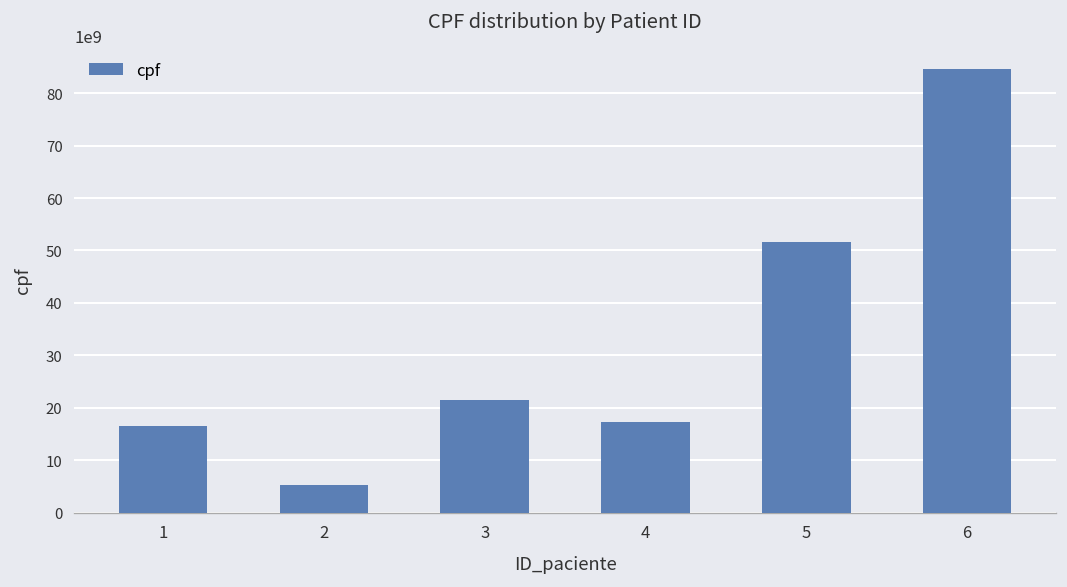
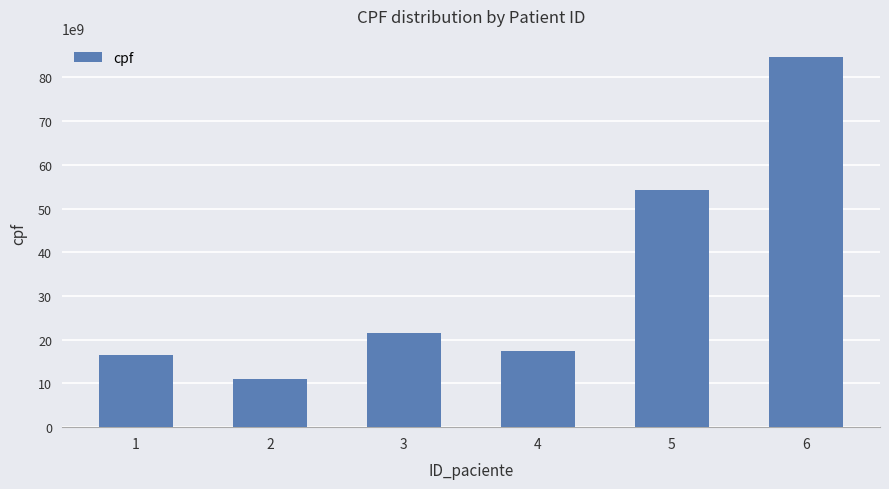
  {
    "1": 16000000000,
-   "2": 5000000000,
+   "2": 11000000000,
    "3": 21000000000,
    "4": 17000000000,
-   "5": 52000000000,
+   "5": 54000000000,
    "6": 85000000000
  }
